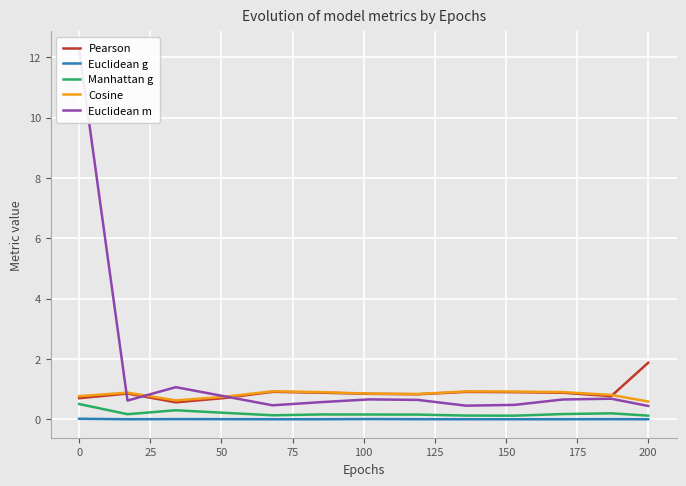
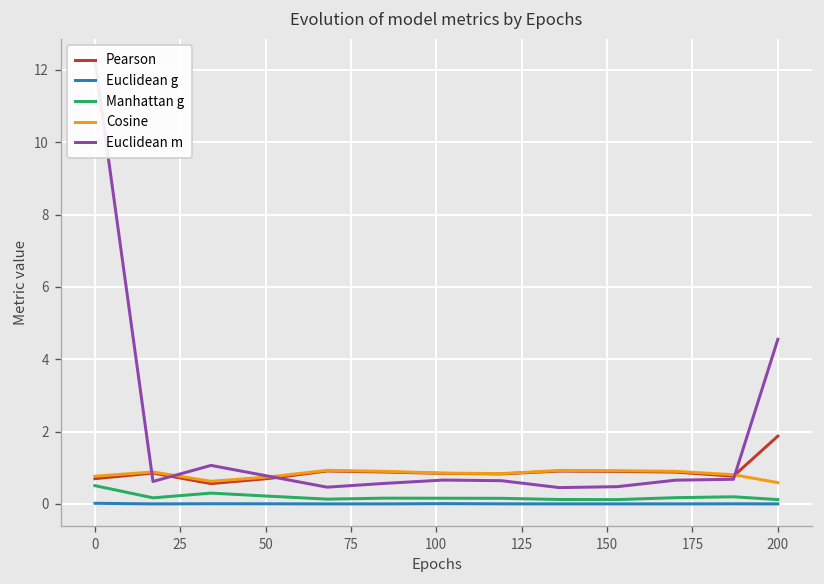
  {
    "Pearson": {
      "200": 1.9
    },
    "Euclidean g": {
      "0": 0.0,
      "200": 0.0
    },
    "Manhattan g": {
      "0": 0.5,
      "200": 0.1
    },
    "Cosine": {
      "200": 0.6
    },
    "Euclidean m": {
-     "200": 0.4
+     "200": 4.6
    }
  }
